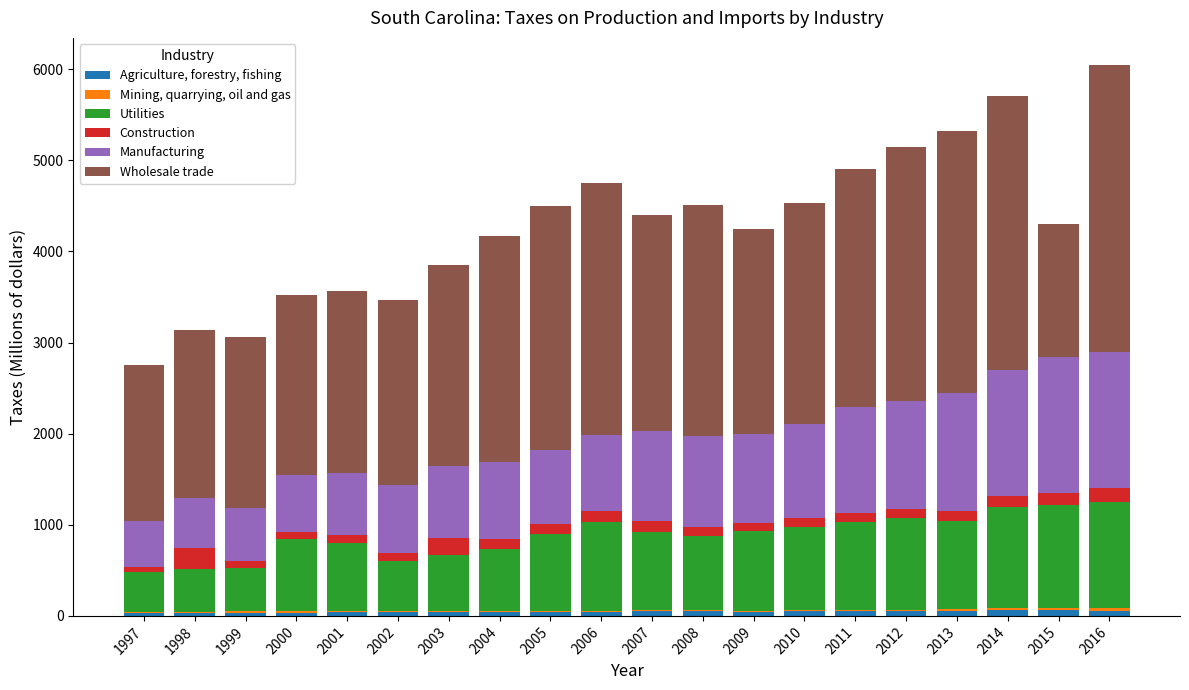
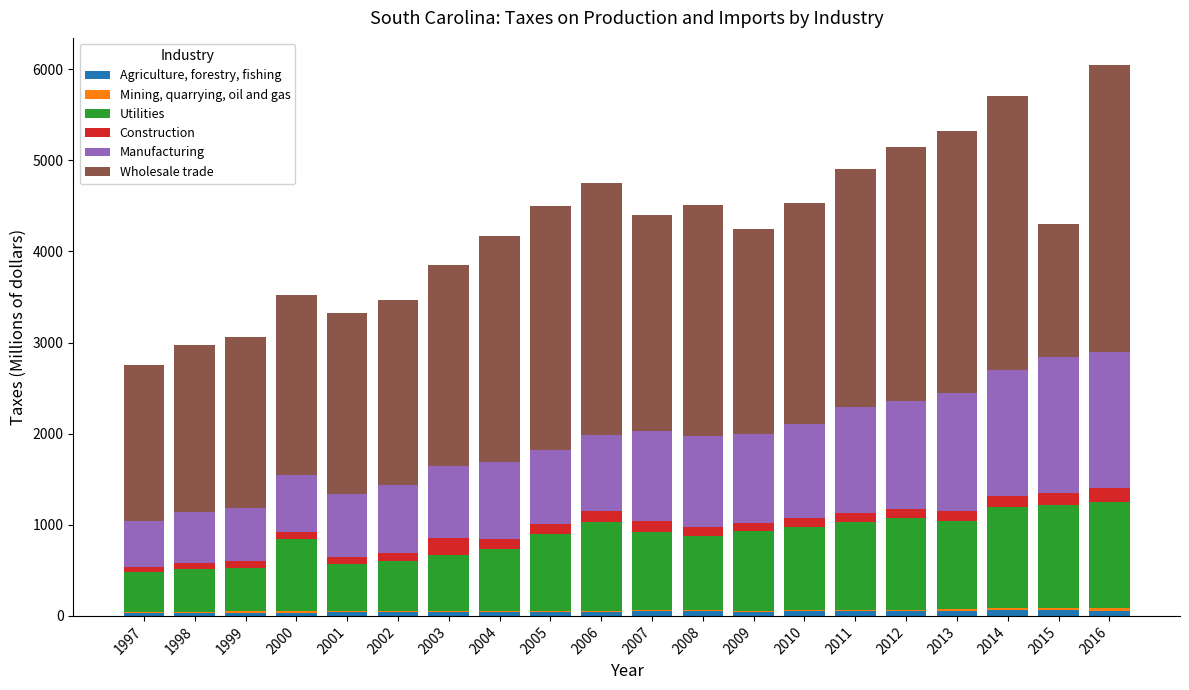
  {
    "Agriculture, forestry, fishing": {
      "1997": 0,
      "1998": 0,
      "1999": 0,
      "2000": 0,
      "2001": 0,
      "2002": 0,
      "2003": 0,
      "2004": 0,
      "2005": 0,
      "2006": 0,
      "2007": 100,
      "2008": 100,
      "2009": 0,
      "2010": 0,
      "2011": 100,
      "2012": 100,
      "2013": 100,
      "2014": 100,
      "2015": 100,
      "2016": 100
    },
    "Mining, quarrying, oil and gas": {
      "2016": 0
    },
    "Utilities": {
      "1997": 400,
      "1998": 500,
      "1999": 500,
      "2000": 800,
-     "2001": 800,
+     "2001": 500,
      "2002": 600,
      "2003": 600,
      "2004": 700,
      "2005": 800,
      "2006": 1000,
      "2007": 900,
      "2008": 800,
      "2009": 900,
      "2010": 900,
      "2011": 1000,
      "2012": 1000,
      "2013": 1000,
      "2014": 1100,
      "2015": 1100,
      "2016": 1200
    },
    "Construction": {
      "1997": 100,
-     "1998": 200,
+     "1998": 100,
      "1999": 100,
      "2000": 100,
      "2001": 100,
      "2002": 100,
      "2003": 200,
      "2004": 100,
      "2005": 100,
      "2006": 100,
      "2007": 100,
      "2008": 100,
      "2009": 100,
      "2010": 100,
      "2011": 100,
      "2012": 100,
      "2013": 100,
      "2014": 100,
      "2015": 100,
      "2016": 100
    },
    "Manufacturing": {
      "1997": 500,
      "1998": 600,
      "1999": 600,
      "2000": 600,
      "2001": 700,
      "2002": 700,
      "2003": 800,
      "2004": 900,
      "2005": 800,
      "2006": 800,
      "2007": 1000,
      "2008": 1000,
      "2009": 1000,
      "2010": 1000,
      "2011": 1200,
      "2012": 1200,
      "2013": 1300,
      "2014": 1400,
      "2015": 1500,
      "2016": 1500
    },
    "Wholesale trade": {
      "1997": 1700,
      "1998": 1800,
      "1999": 1900,
      "2000": 2000,
      "2001": 2000,
      "2002": 2000,
      "2003": 2200,
      "2004": 2500,
      "2005": 2700,
      "2006": 2800,
      "2007": 2400,
      "2008": 2500,
      "2009": 2200,
      "2010": 2400,
      "2011": 2600,
      "2012": 2800,
      "2013": 2900,
      "2014": 3000,
      "2015": 1500,
      "2016": 3100
    }
  }
